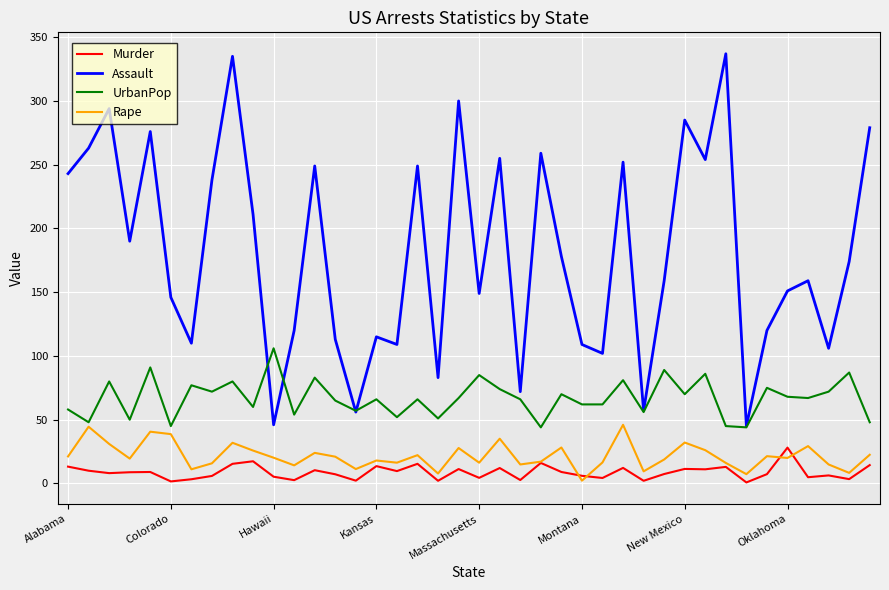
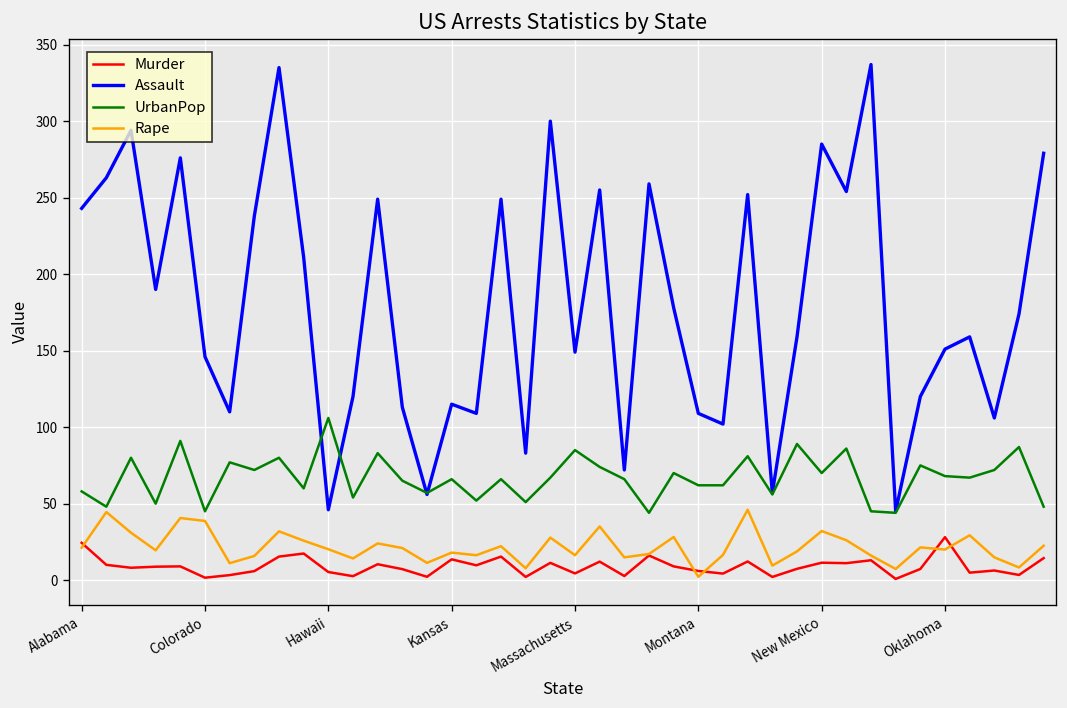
  {
    "Murder": {
-     "Alabama": 13,
+     "Alabama": 24,
      "Colorado": 2,
      "Hawaii": 5,
      "Kansas": 14,
      "Massachusetts": 4,
      "Montana": 6,
      "New Mexico": 11,
      "Oklahoma": 28
    },
    "Assault": {
      "Alabama": 243,
      "Colorado": 146,
      "Hawaii": 46,
      "Kansas": 115,
      "Massachusetts": 149,
      "Montana": 109,
      "New Mexico": 285,
      "Oklahoma": 151
    },
    "UrbanPop": {
      "Alabama": 58,
      "Colorado": 45,
      "Hawaii": 106,
      "Kansas": 66,
      "Massachusetts": 85,
      "Montana": 62,
      "New Mexico": 70,
      "Oklahoma": 68
    },
    "Rape": {
      "Alabama": 21,
      "Colorado": 39,
      "Hawaii": 20,
      "Kansas": 18,
      "Massachusetts": 16,
      "Montana": 2,
      "New Mexico": 32,
      "Oklahoma": 20
    }
  }
